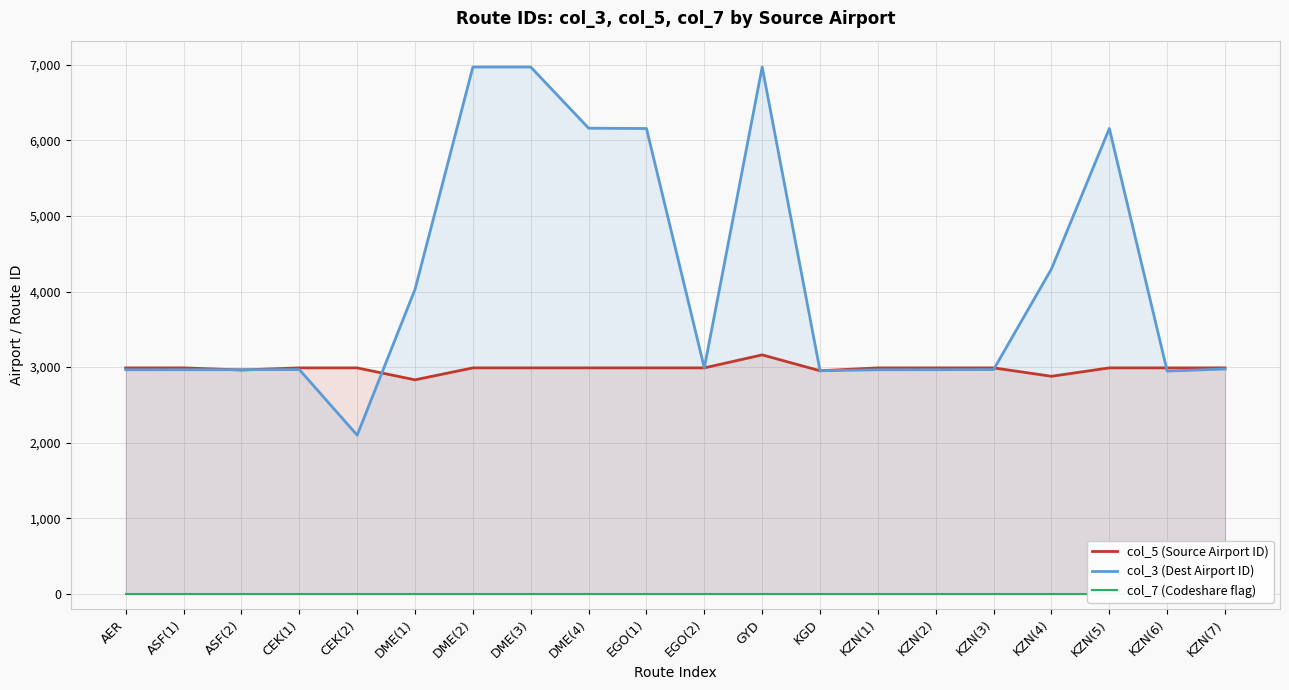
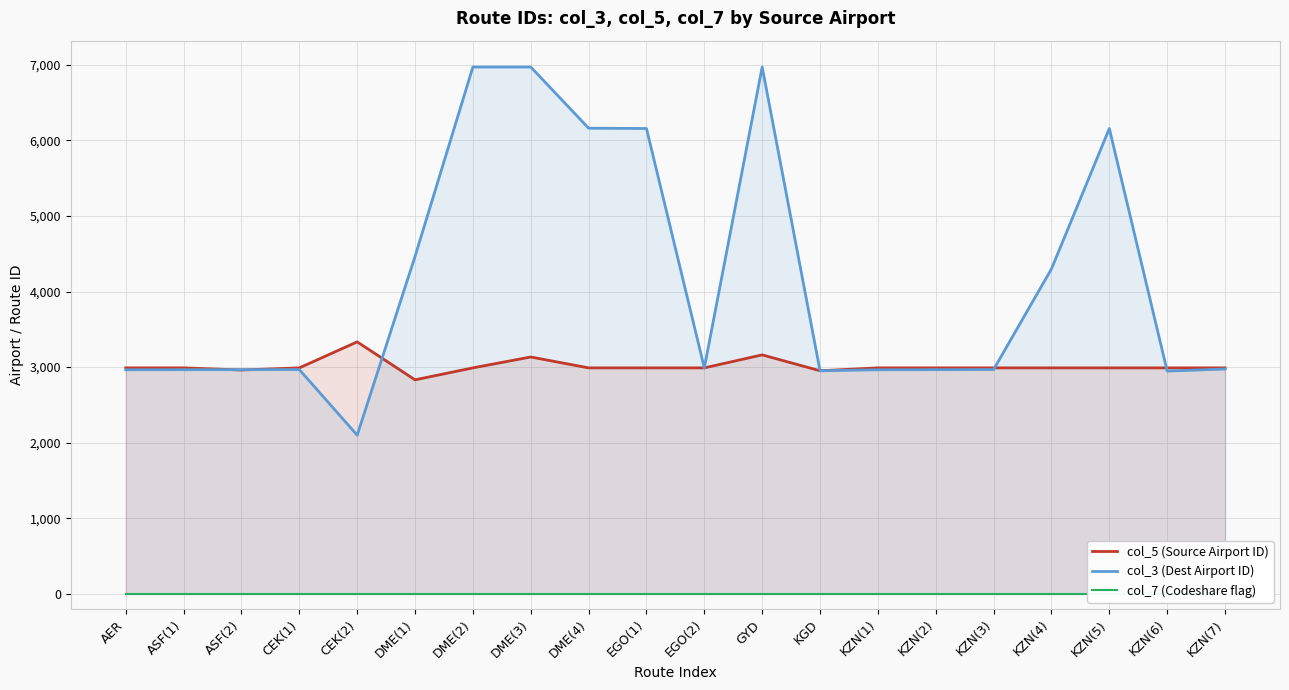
  {
    "col_5 (Source Airport ID)": {
-     "CEK(2)": "3,000",
+     "CEK(2)": "3,300",
      "DME(1)": "2,800",
      "DME(2)": "3,000",
-     "DME(3)": "3,000",
+     "DME(3)": "3,100",
      "DME(4)": "3,000",
      "EGO(1)": "3,000",
      "GYD": "3,200",
-     "KZN(4)": "2,900",
+     "KZN(4)": "3,000",
      "KZN(5)": "3,000",
      "KZN(6)": "3,000"
    },
    "col_3 (Dest Airport ID)": {
      "CEK(2)": "2,100",
-     "DME(1)": "4,000",
+     "DME(1)": "4,500",
      "DME(2)": "7,000",
      "DME(3)": "7,000",
      "DME(4)": "6,200",
      "EGO(1)": "6,200",
      "GYD": "7,000",
      "KZN(4)": "4,300",
      "KZN(5)": "6,200",
      "KZN(6)": "2,900"
    },
    "col_7 (Codeshare flag)": {
      "AER": "0",
      "ASF(1)": "0",
      "ASF(2)": "0",
      "CEK(1)": "0",
      "CEK(2)": "0",
      "DME(1)": "0",
      "DME(2)": "0",
      "DME(3)": "0",
      "DME(4)": "0",
      "EGO(1)": "0",
      "EGO(2)": "0",
      "GYD": "0",
      "KGD": "0",
      "KZN(1)": "0",
      "KZN(2)": "0",
      "KZN(3)": "0",
      "KZN(4)": "0"
    }
  }
